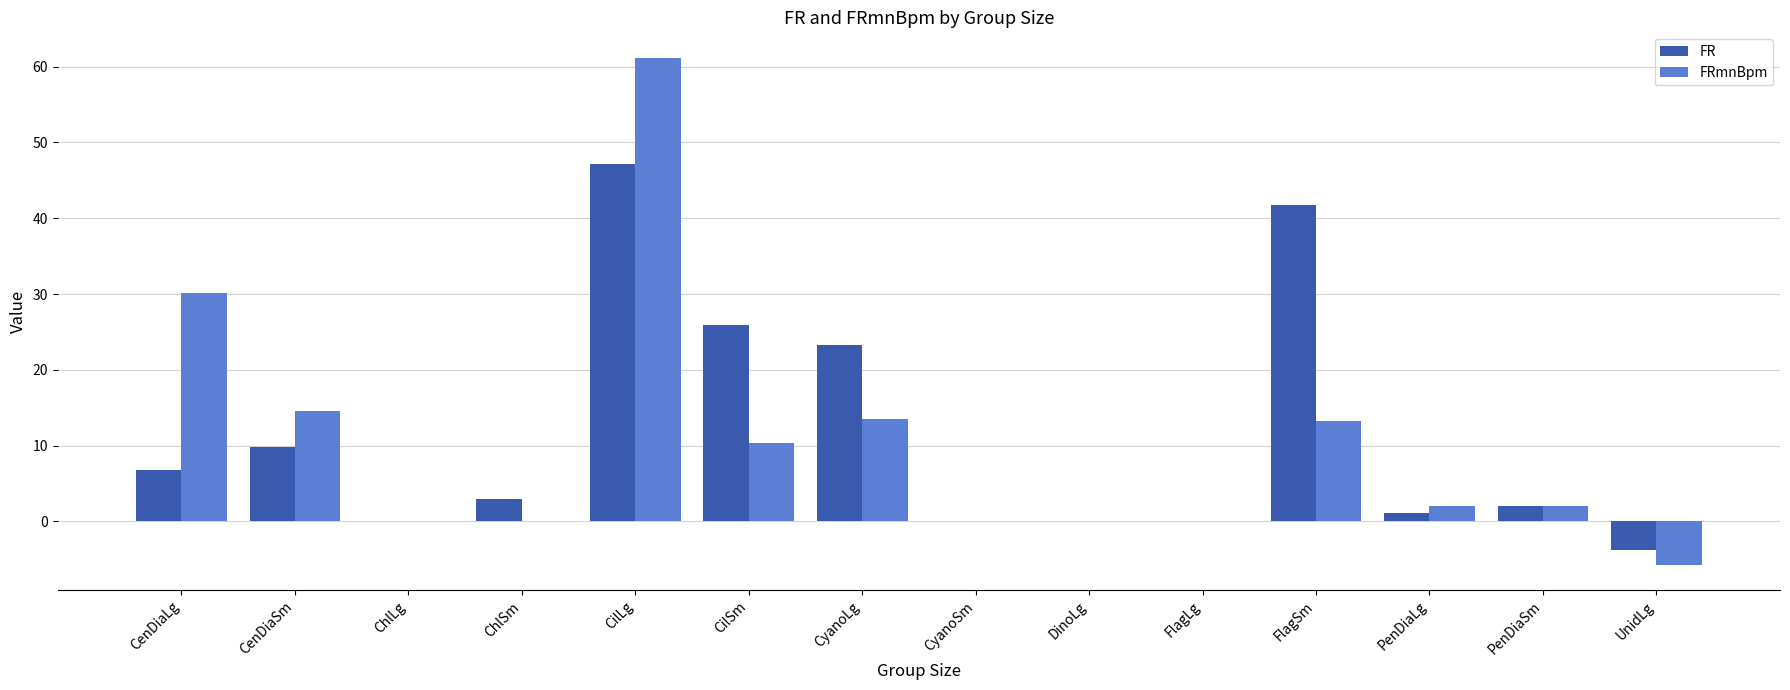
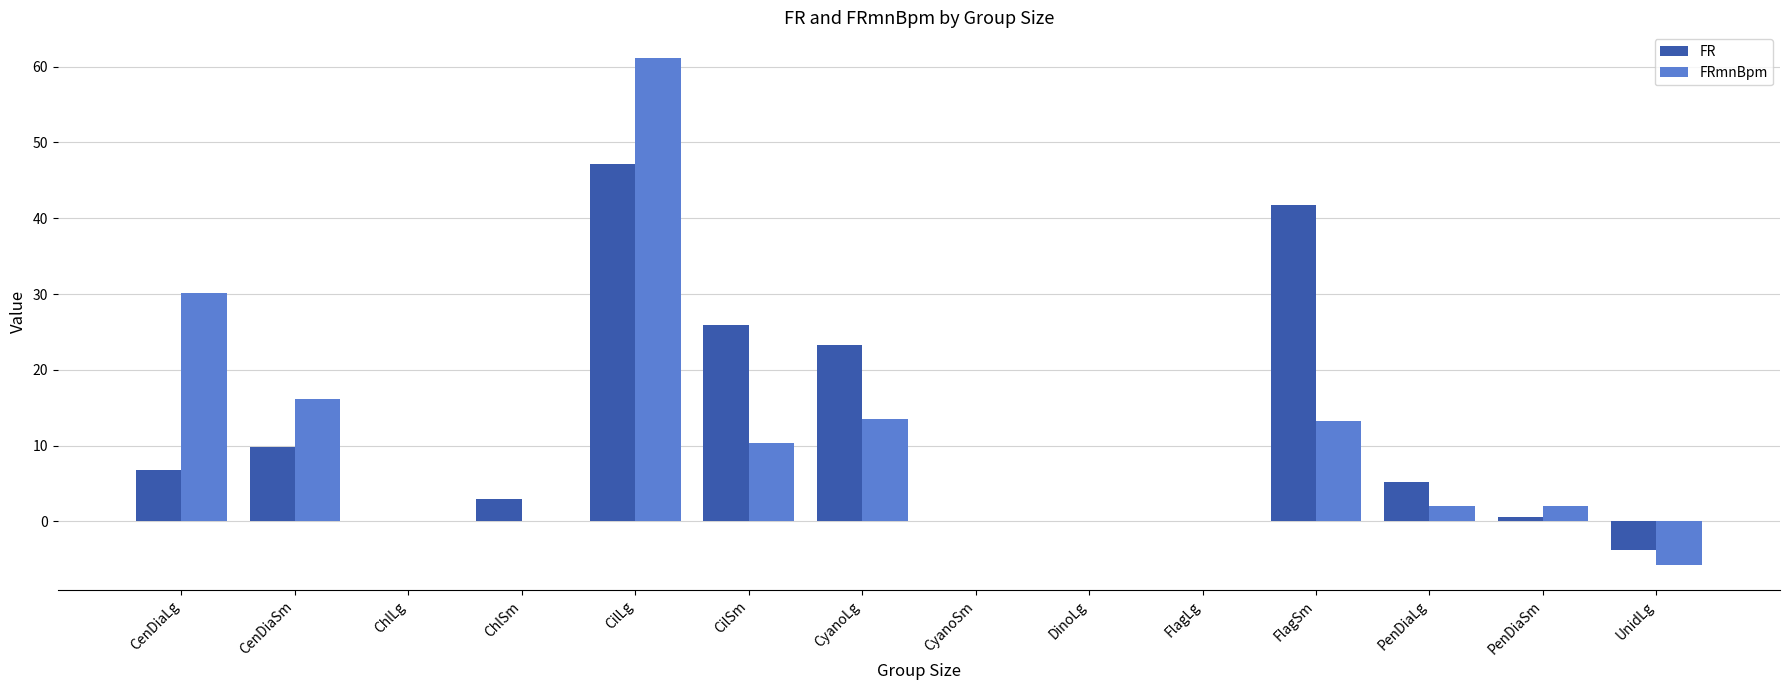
  {
    "FR": {
      "CenDiaLg": 7,
      "CenDiaSm": 10,
      "ChlLg": 0,
      "ChlSm": 3,
      "CilLg": 47,
      "CilSm": 26,
      "CyanoLg": 23,
      "CyanoSm": 0,
      "DinoLg": 0,
      "FlagLg": 0,
      "FlagSm": 42,
-     "PenDiaLg": 1,
-     "PenDiaSm": 2,
+     "PenDiaLg": 5,
+     "PenDiaSm": 1,
      "UnidLg": -4
    },
    "FRmnBpm": {
      "CenDiaLg": 30,
-     "CenDiaSm": 15,
+     "CenDiaSm": 16,
      "ChlLg": 0,
      "CilLg": 61,
      "CilSm": 10,
      "CyanoLg": 13,
      "CyanoSm": 0,
      "DinoLg": 0,
      "FlagLg": 0,
      "FlagSm": 13,
      "PenDiaLg": 2,
      "PenDiaSm": 2,
      "UnidLg": -6
    }
  }
